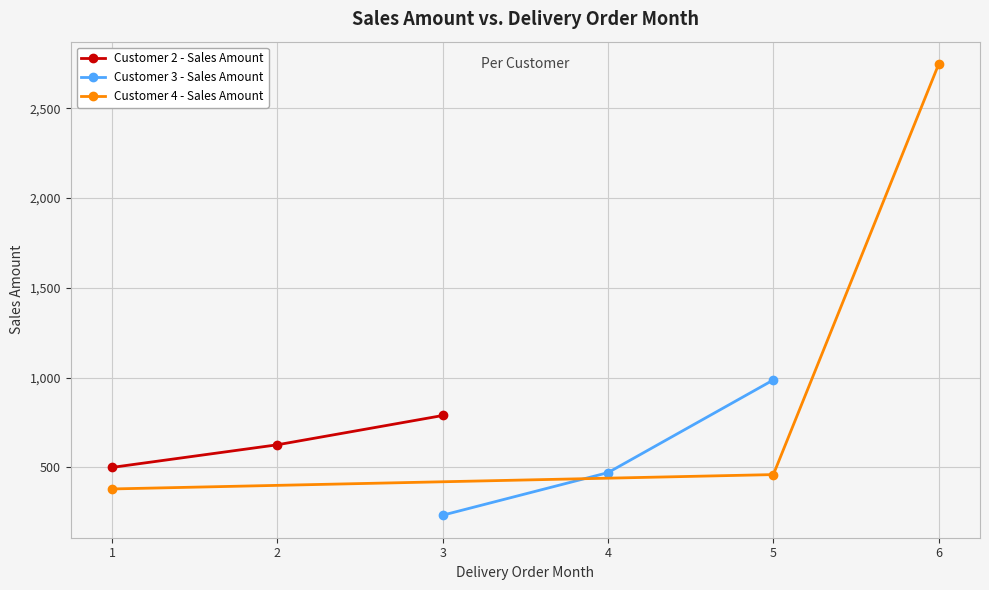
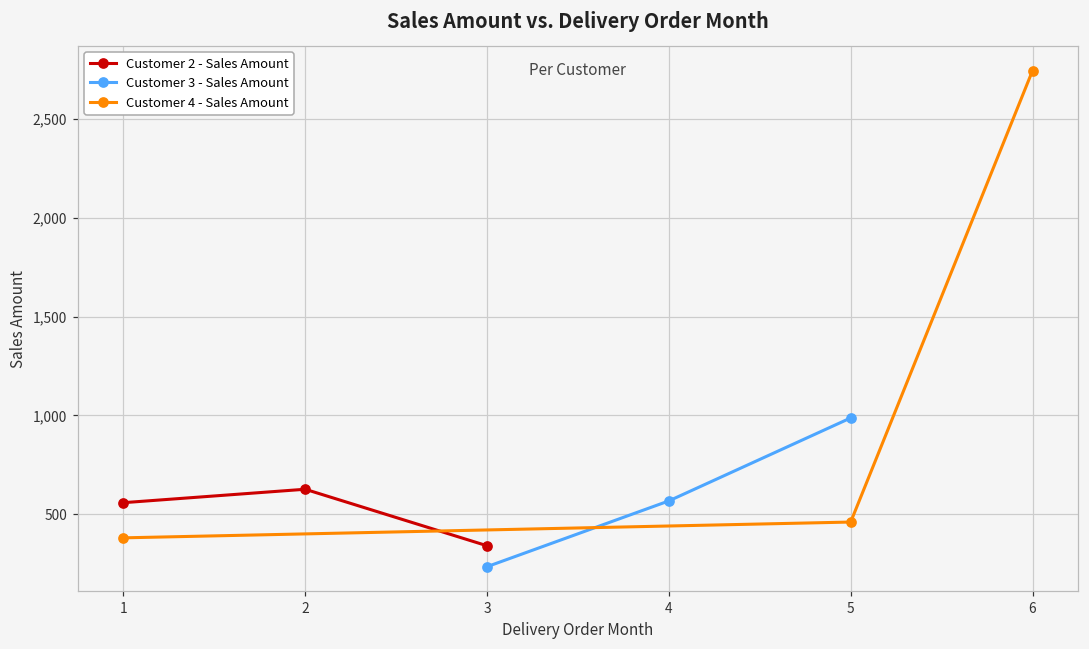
  {
    "Customer 2 - Sales Amount": {
-     "1": "500",
+     "1": "560",
      "2": "630",
-     "3": "790"
+     "3": "340"
    },
    "Customer 3 - Sales Amount": {
      "3": "230",
-     "4": "470",
+     "4": "570",
      "5": "990"
    },
    "Customer 4 - Sales Amount": {
      "1": "380",
      "5": "460",
      "6": "2,750"
    }
  }
